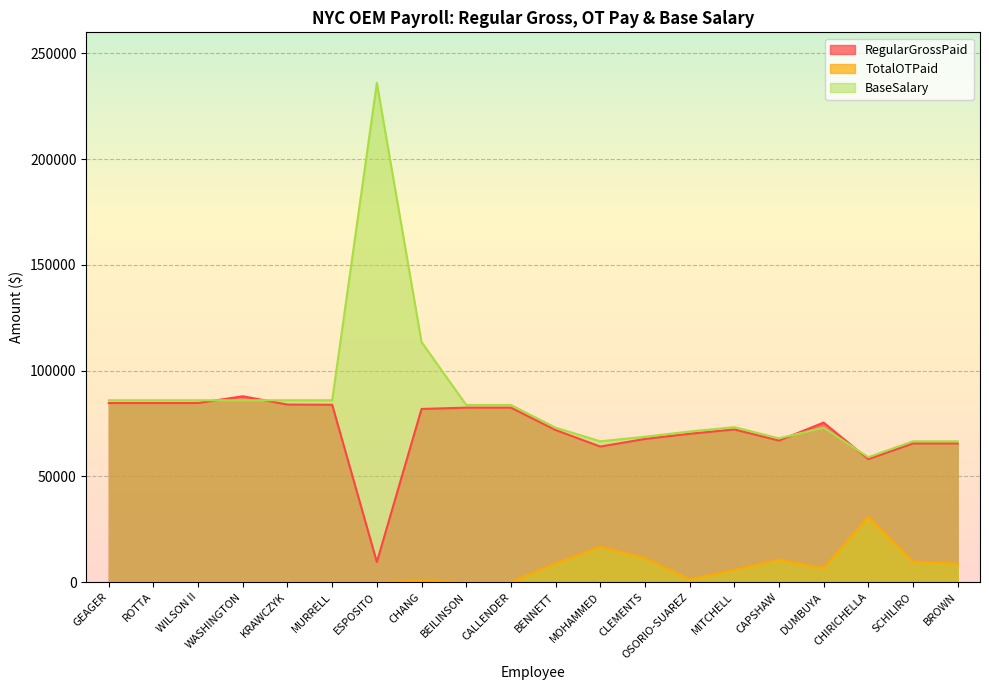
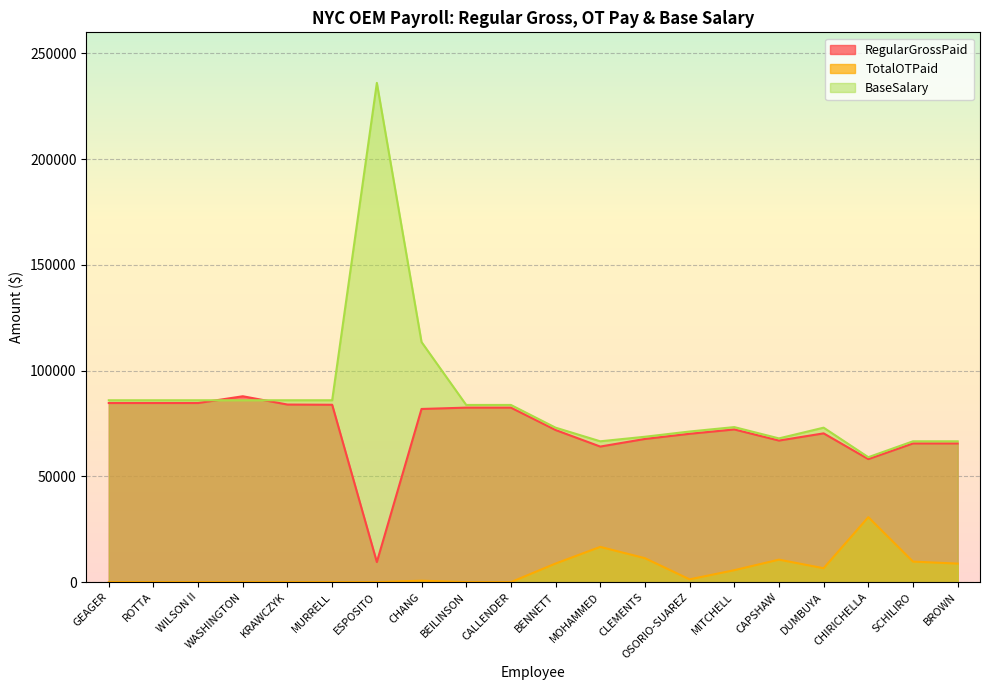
  {
    "RegularGrossPaid": {
      "GEAGER": 85000,
      "ROTTA": 85000,
      "WILSON II": 85000,
      "WASHINGTON": 88000,
      "KRAWCZYK": 84000,
      "MURRELL": 84000,
      "ESPOSITO": 9000,
      "CHANG": 82000,
      "BEILINSON": 83000,
      "CALLENDER": 83000,
      "MOHAMMED": 64000,
-     "DUMBUYA": 75000
+     "DUMBUYA": 70000
    },
    "TotalOTPaid": {
      "GEAGER": 0,
      "ROTTA": 0,
      "WILSON II": 0,
      "WASHINGTON": 0,
      "KRAWCZYK": 0,
      "MURRELL": 0,
      "ESPOSITO": 0,
      "CHANG": 1000,
      "BEILINSON": 0,
      "CALLENDER": 0,
      "BENNETT": 9000,
      "MOHAMMED": 17000,
      "CLEMENTS": 11000,
      "OSORIO-SUAREZ": 1000,
      "MITCHELL": 6000,
      "CAPSHAW": 11000,
      "DUMBUYA": 7000,
      "CHIRICHELLA": 31000,
      "SCHILIRO": 10000,
      "BROWN": 9000
    },
    "BaseSalary": {
      "GEAGER": 86000,
      "ROTTA": 86000,
      "WILSON II": 86000,
      "WASHINGTON": 86000,
      "KRAWCZYK": 86000,
      "MURRELL": 86000,
      "ESPOSITO": 236000,
      "CHANG": 114000,
      "BEILINSON": 84000,
      "CALLENDER": 84000,
      "MOHAMMED": 67000,
      "DUMBUYA": 73000
    }
  }
